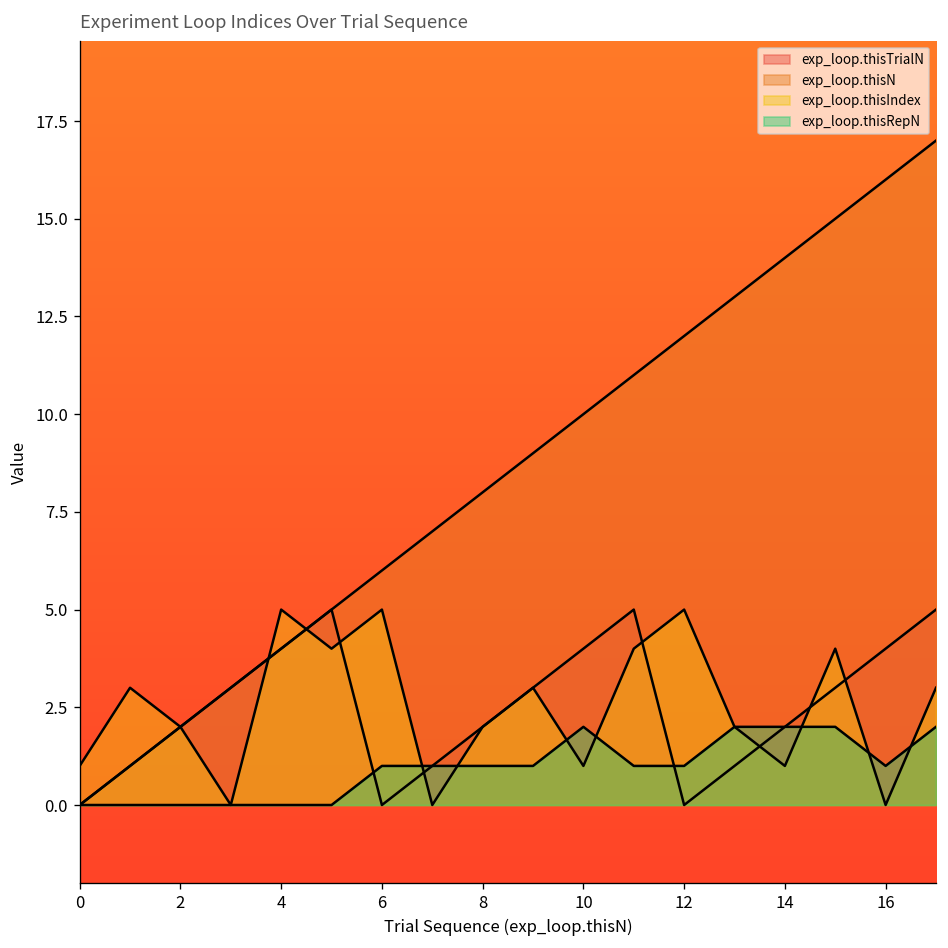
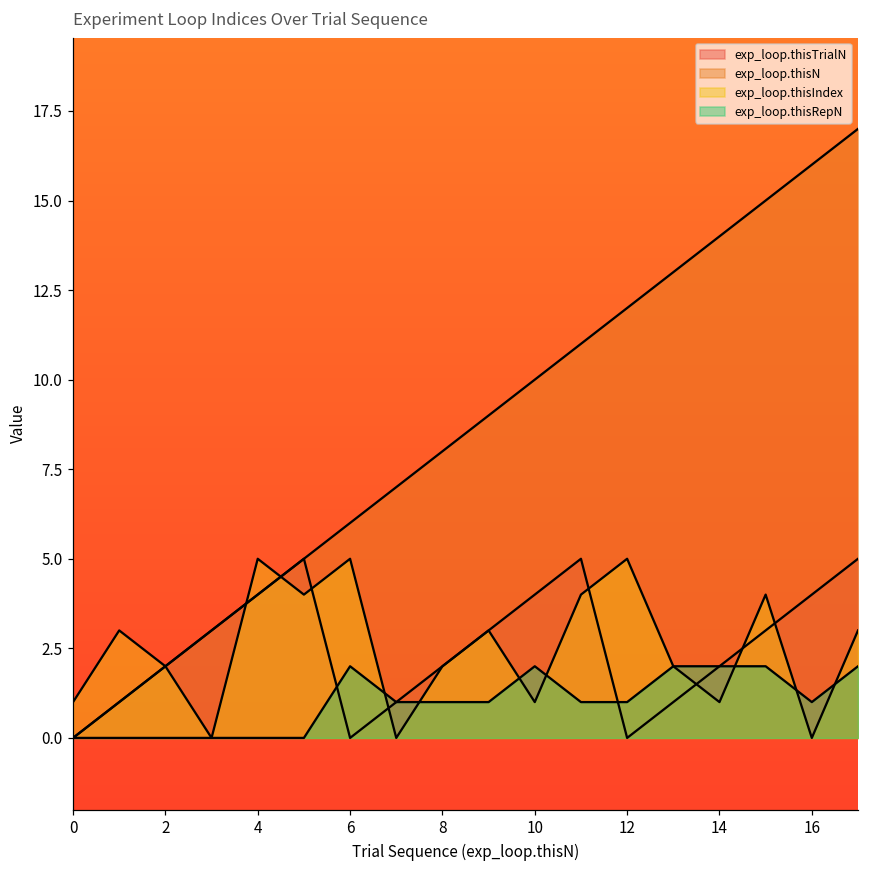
  {
    "exp_loop.thisRepN": {
      "2": 0,
      "4": 0,
-     "6": 1,
+     "6": 2,
      "8": 1,
      "10": 2,
      "12": 1,
      "16": 1
    }
  }
